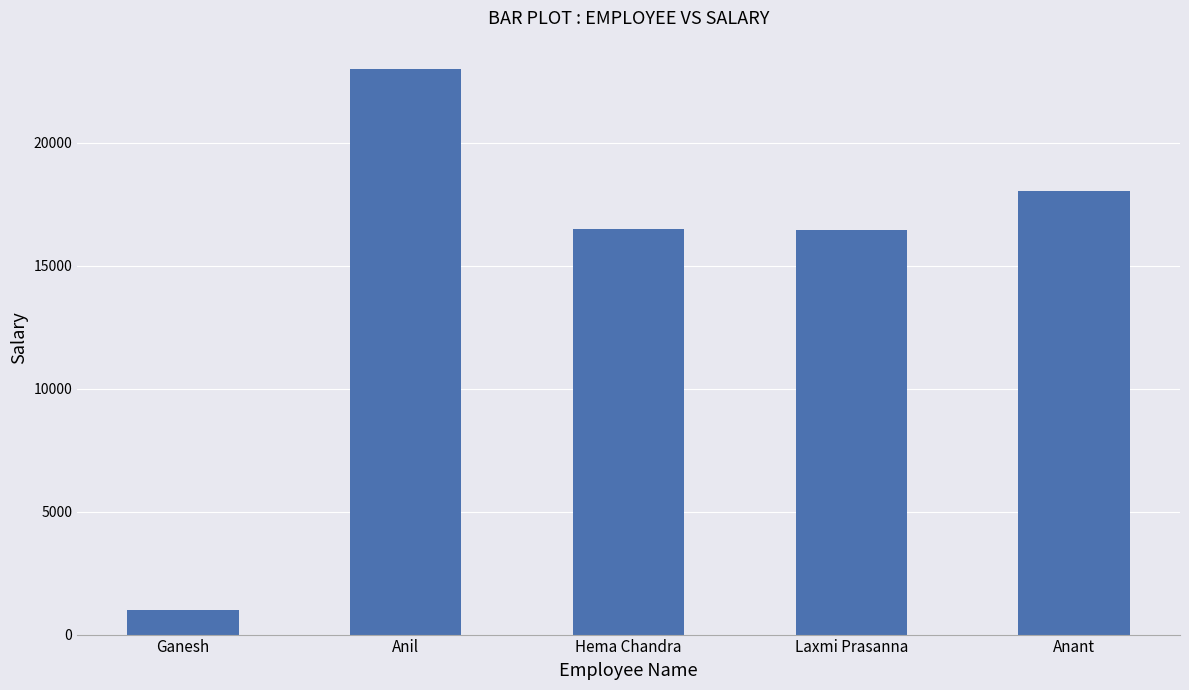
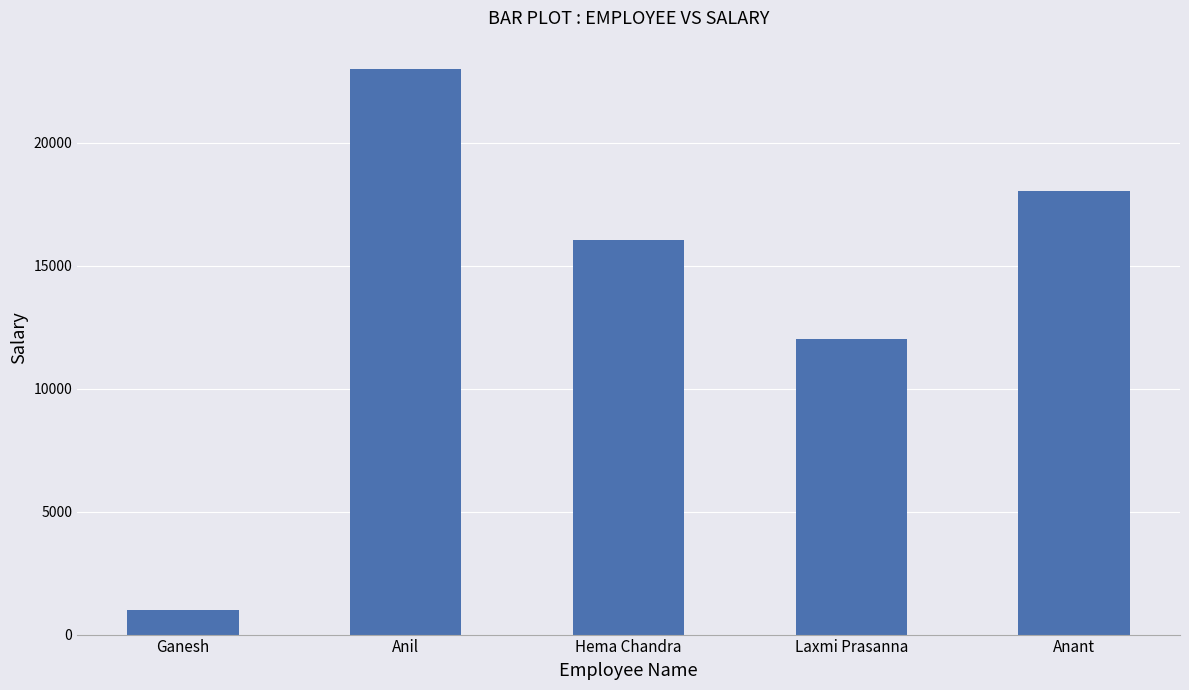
  {
    "Ganesh": 1000,
    "Anil": 23000,
-   "Hema Chandra": 16500,
-   "Laxmi Prasanna": 16400,
+   "Hema Chandra": 16000,
+   "Laxmi Prasanna": 12000,
    "Anant": 18000
  }
